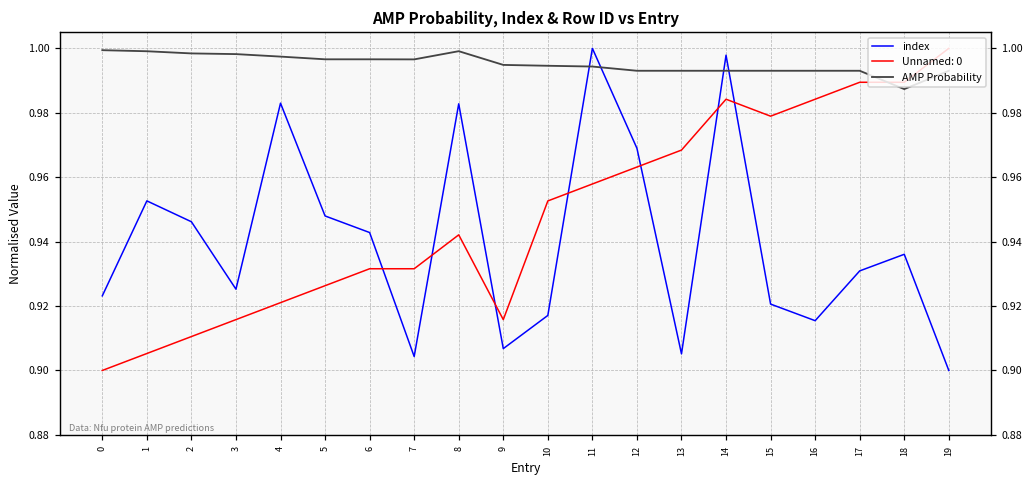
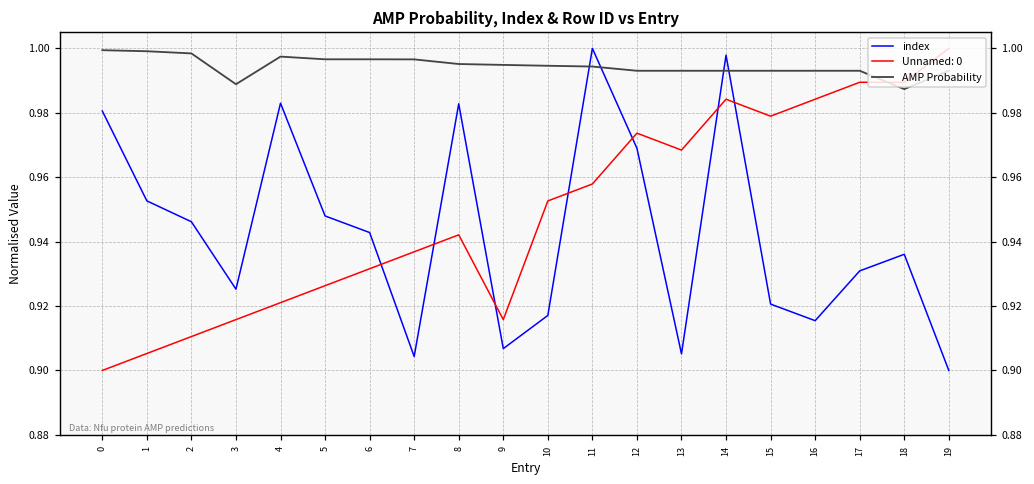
  {
    "index": {
-     "0": 0.923,
+     "0": 0.981,
      "1": 0.953,
      "2": 0.946,
      "3": 0.925,
      "4": 0.983,
      "5": 0.948,
      "6": 0.943,
      "7": 0.904,
      "8": 0.983,
      "9": 0.907,
      "10": 0.917,
      "11": 1.000,
      "12": 0.969,
      "13": 0.905,
      "14": 0.998,
      "15": 0.921,
      "16": 0.915,
      "17": 0.931,
      "18": 0.936,
      "19": 0.900
    },
    "Unnamed: 0": {
      "0": 0.900,
      "1": 0.905,
      "2": 0.911,
      "3": 0.916,
      "4": 0.921,
      "5": 0.926,
      "6": 0.932,
-     "7": 0.932,
+     "7": 0.937,
      "8": 0.942,
      "9": 0.916,
      "10": 0.953,
      "11": 0.958,
-     "12": 0.963,
+     "12": 0.974,
      "13": 0.968,
      "14": 0.984,
      "15": 0.979,
      "16": 0.984,
      "17": 0.989
    },
    "AMP Probability": {
      "0": 0.999,
      "1": 0.999,
      "2": 0.998,
-     "3": 0.998,
+     "3": 0.989,
      "4": 0.997,
      "5": 0.997,
      "6": 0.997,
      "7": 0.997,
-     "8": 0.999,
+     "8": 0.995,
      "9": 0.995,
      "10": 0.995,
      "11": 0.994,
      "12": 0.993,
      "13": 0.993,
      "14": 0.993,
      "15": 0.993,
      "16": 0.993,
      "17": 0.993
    }
  }
